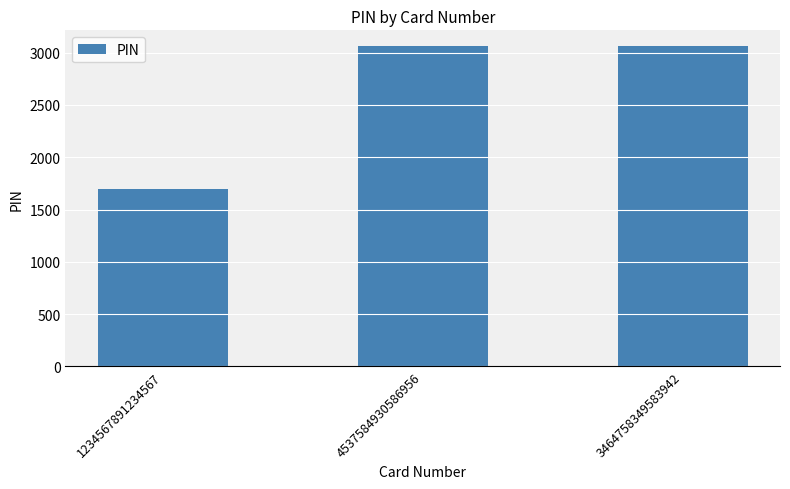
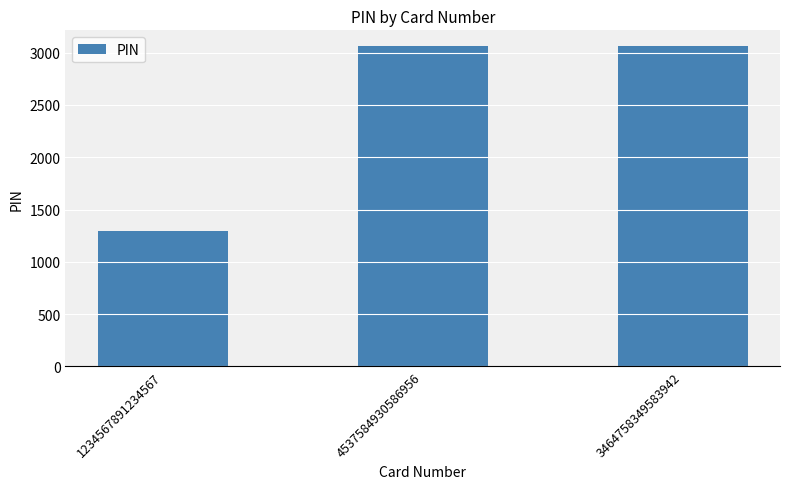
  {
-   "1234567891234567": 1700,
+   "1234567891234567": 1300,
    "4537584930586956": 3060,
    "3464758349583942": 3060
  }
